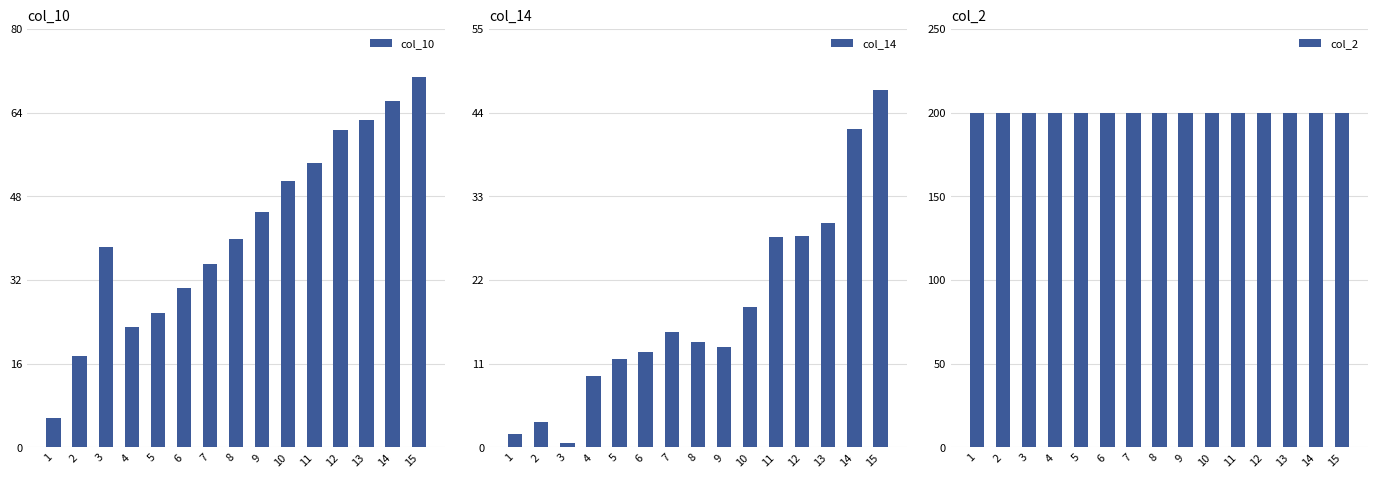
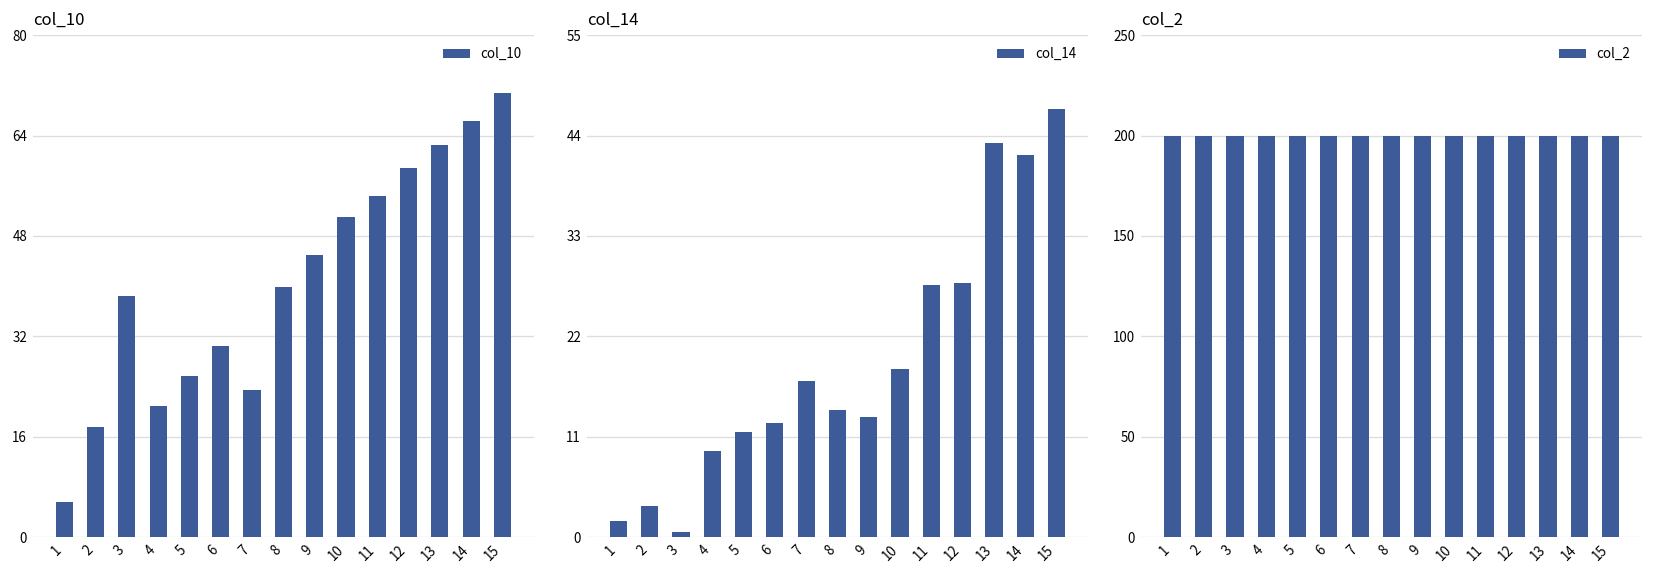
  {
    "col_10": {
      "1": 6,
      "2": 18,
      "3": 38,
-     "4": 23,
+     "4": 21,
      "5": 26,
      "6": 31,
-     "7": 35,
+     "7": 23,
      "8": 40,
      "9": 45,
      "10": 51,
      "11": 54,
-     "12": 61,
+     "12": 59,
      "13": 63,
      "14": 66,
      "15": 71
    },
    "col_14": {
      "1": 2,
      "2": 3,
      "3": 1,
      "4": 9,
      "5": 12,
      "6": 12,
-     "7": 15,
+     "7": 17,
      "8": 14,
      "9": 13,
      "10": 18,
      "11": 28,
      "12": 28,
-     "13": 29,
+     "13": 43,
      "14": 42,
      "15": 47
    },
    "col_2": {
      "1": 200,
      "2": 200,
      "3": 200,
      "4": 200,
      "5": 200,
      "6": 200,
      "7": 200,
      "8": 200,
      "9": 200,
      "10": 200,
      "11": 200,
      "12": 200,
      "13": 200,
      "14": 200,
      "15": 200
    }
  }
